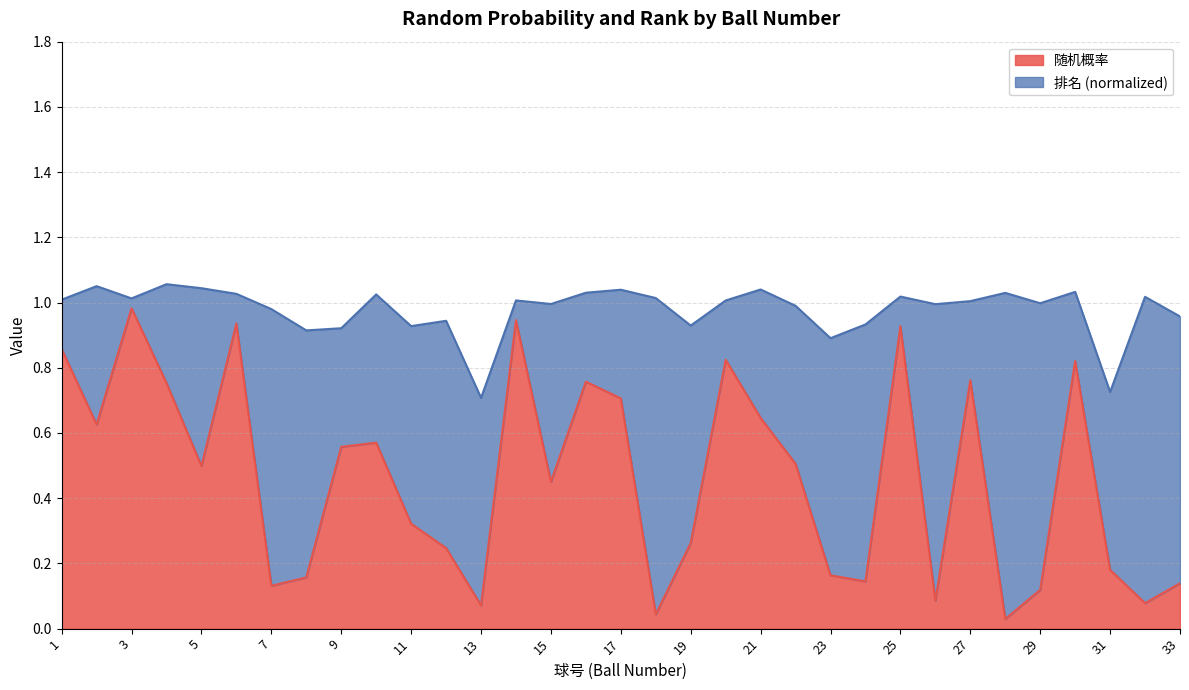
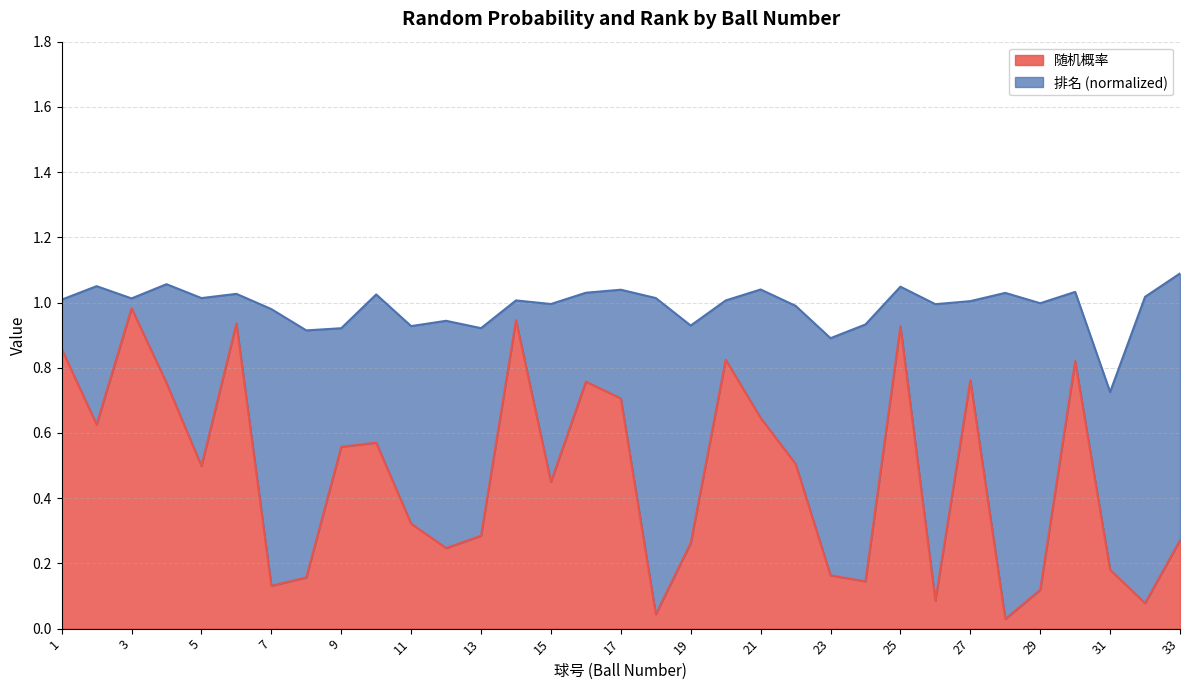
  {
    "随机概率": {
      "1": 0.86,
      "3": 0.98,
      "5": 0.50,
      "7": 0.13,
      "9": 0.56,
      "11": 0.32,
-     "13": 0.07,
+     "13": 0.29,
      "15": 0.45,
      "17": 0.71,
      "19": 0.26,
      "21": 0.65,
      "23": 0.16,
      "25": 0.93,
      "27": 0.76,
      "29": 0.12,
      "31": 0.18,
-     "33": 0.14
+     "33": 0.27
    },
    "排名 (normalized)": {
      "1": 0.15,
      "3": 0.03,
-     "5": 0.55,
+     "5": 0.52,
      "7": 0.85,
      "9": 0.36,
      "11": 0.61,
      "13": 0.64,
      "15": 0.55,
      "17": 0.33,
      "19": 0.67,
      "21": 0.39,
      "23": 0.73,
-     "25": 0.09,
+     "25": 0.12,
      "27": 0.24,
      "29": 0.88,
      "31": 0.55,
      "33": 0.82
    }
  }
